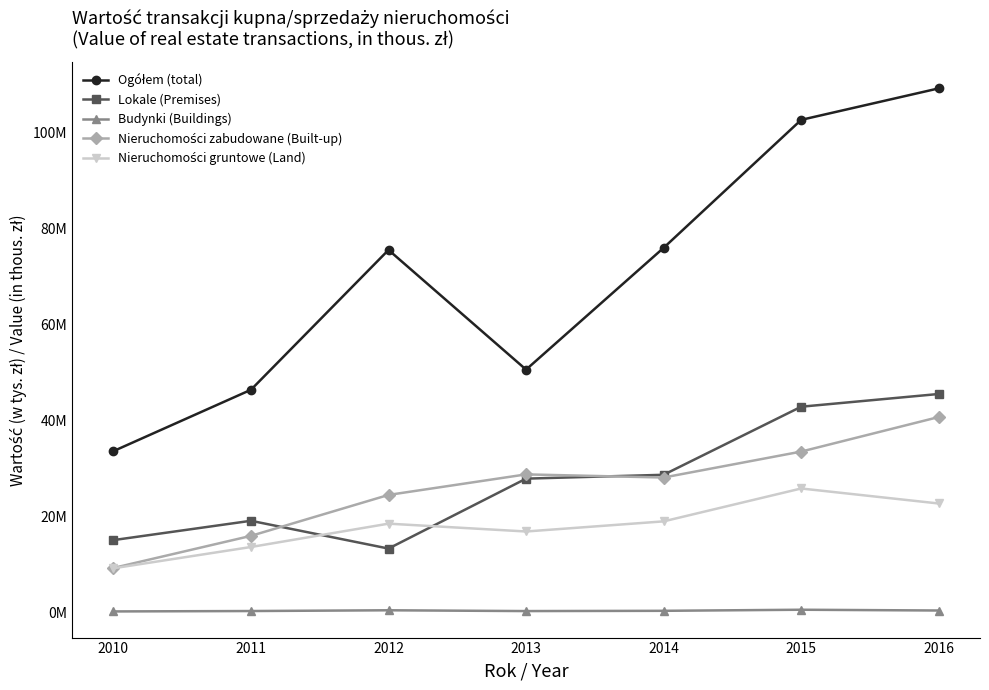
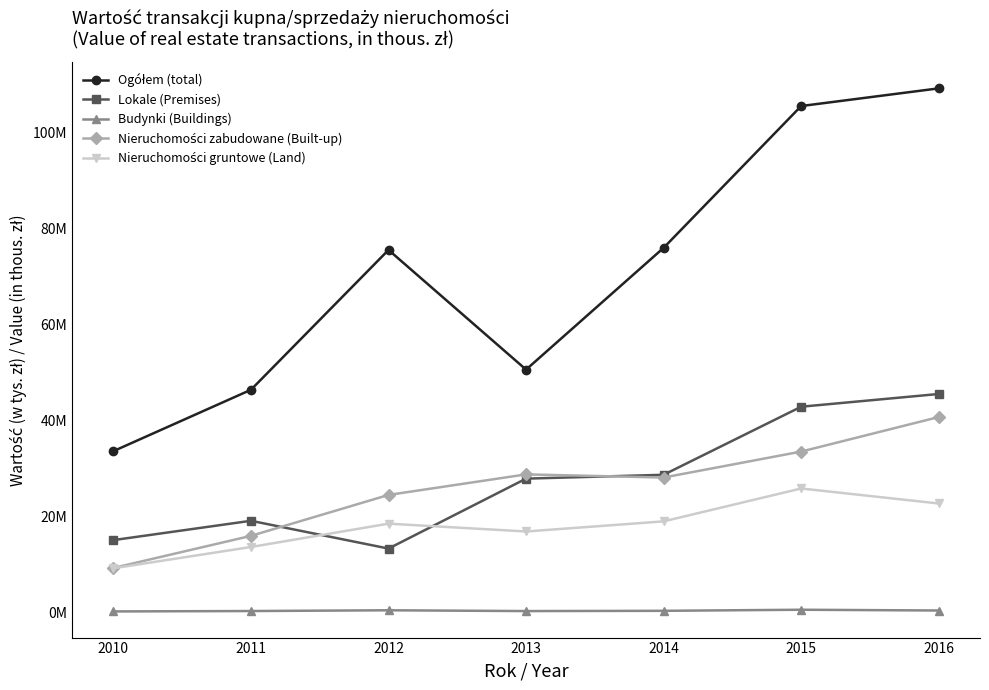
  {
    "Ogółem (total)": {
      "2010": 34000000,
      "2011": 46000000,
      "2012": 75000000,
      "2013": 51000000,
      "2014": 76000000,
-     "2015": 103000000,
+     "2015": 105000000,
      "2016": 109000000
    },
    "Lokale (Premises)": {
      "2010": 15000000,
      "2011": 19000000,
      "2012": 13000000,
      "2013": 28000000,
      "2014": 29000000,
      "2015": 43000000,
      "2016": 45000000
    }
  }
